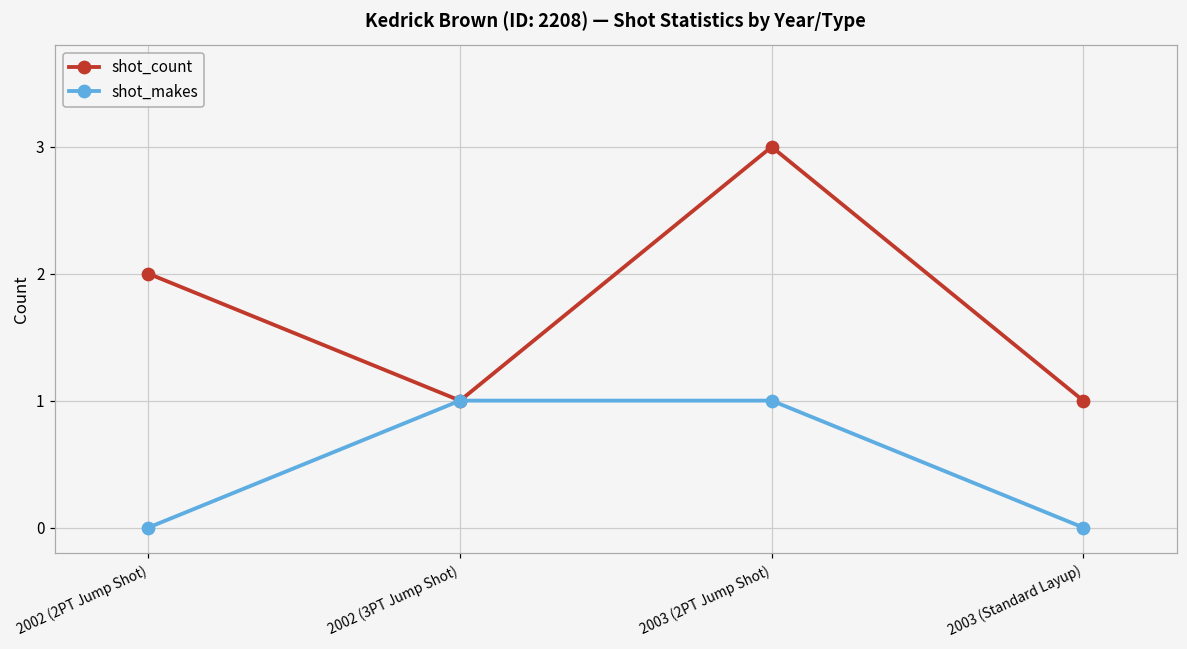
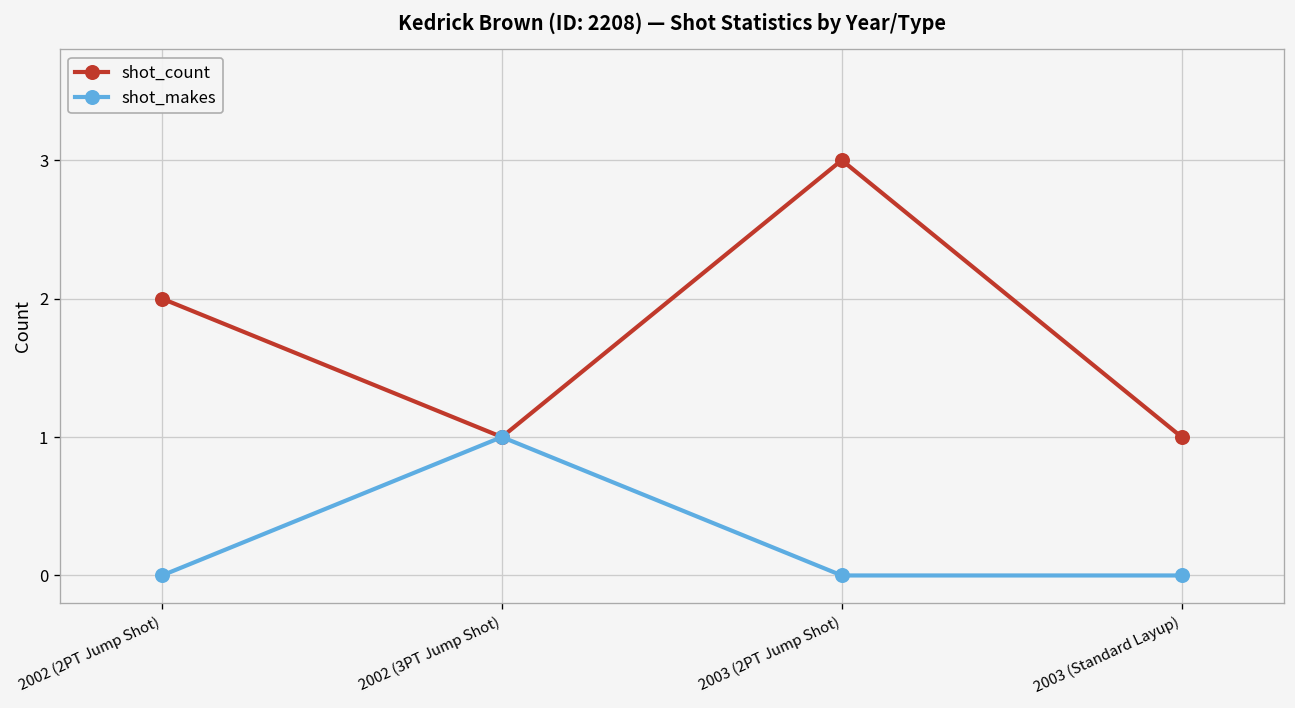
  {
    "shot_count": {
      "2002 (2PT Jump Shot)": 2,
      "2003 (2PT Jump Shot)": 3,
      "2003 (Standard Layup)": 1
    },
    "shot_makes": {
      "2002 (2PT Jump Shot)": 0,
-     "2003 (2PT Jump Shot)": 1,
+     "2003 (2PT Jump Shot)": 0,
      "2003 (Standard Layup)": 0
    }
  }
